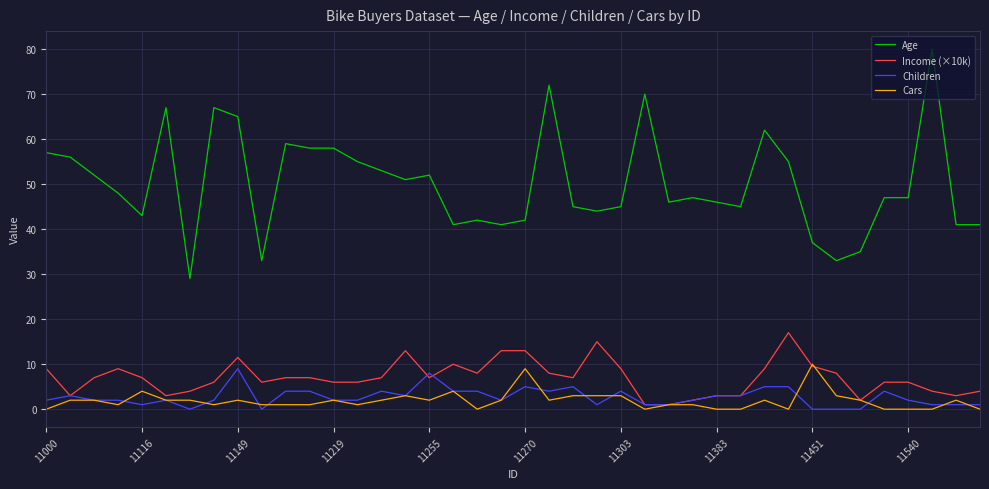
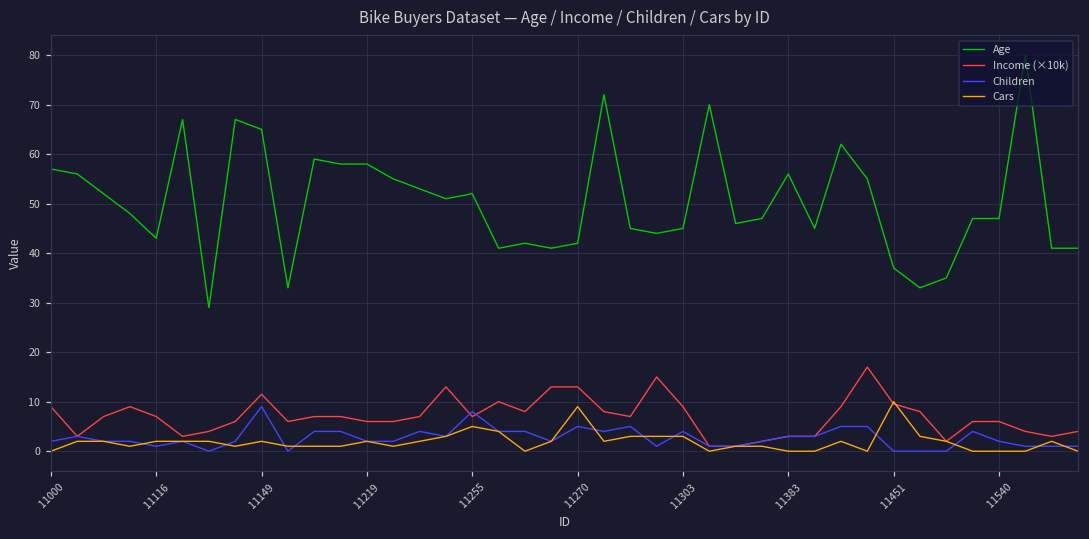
  {
    "Age": {
      "11000": 57,
      "11116": 43,
      "11149": 65,
      "11219": 58,
      "11255": 52,
      "11270": 42,
      "11303": 45,
-     "11383": 46,
+     "11383": 56,
      "11451": 37,
      "11540": 47
    },
    "Income (×10k)": {
      "11000": 9,
      "11116": 7,
      "11149": 12,
      "11219": 6,
      "11255": 7,
      "11270": 13,
      "11303": 9,
      "11540": 6
    },
    "Children": {
      "11000": 2,
      "11116": 1,
      "11149": 9,
      "11255": 8,
      "11270": 5,
      "11303": 4,
      "11451": 0,
      "11540": 2
    },
    "Cars": {
      "11000": 0,
-     "11116": 4,
+     "11116": 2,
      "11149": 2,
-     "11255": 2,
+     "11255": 5,
      "11270": 9,
      "11303": 3,
      "11383": 0,
      "11540": 0
    }
  }
